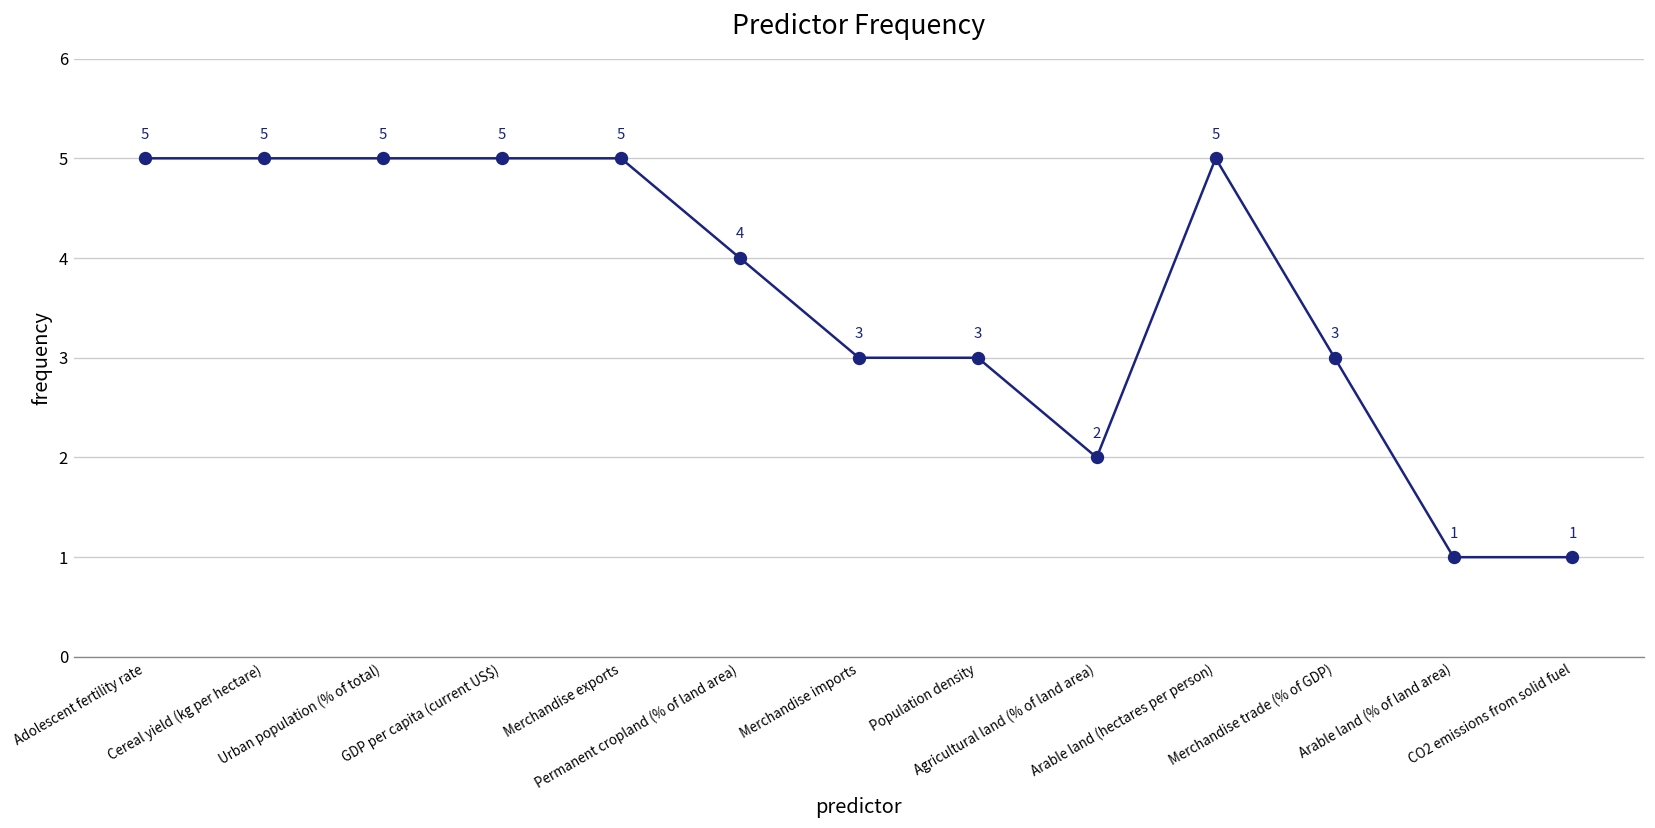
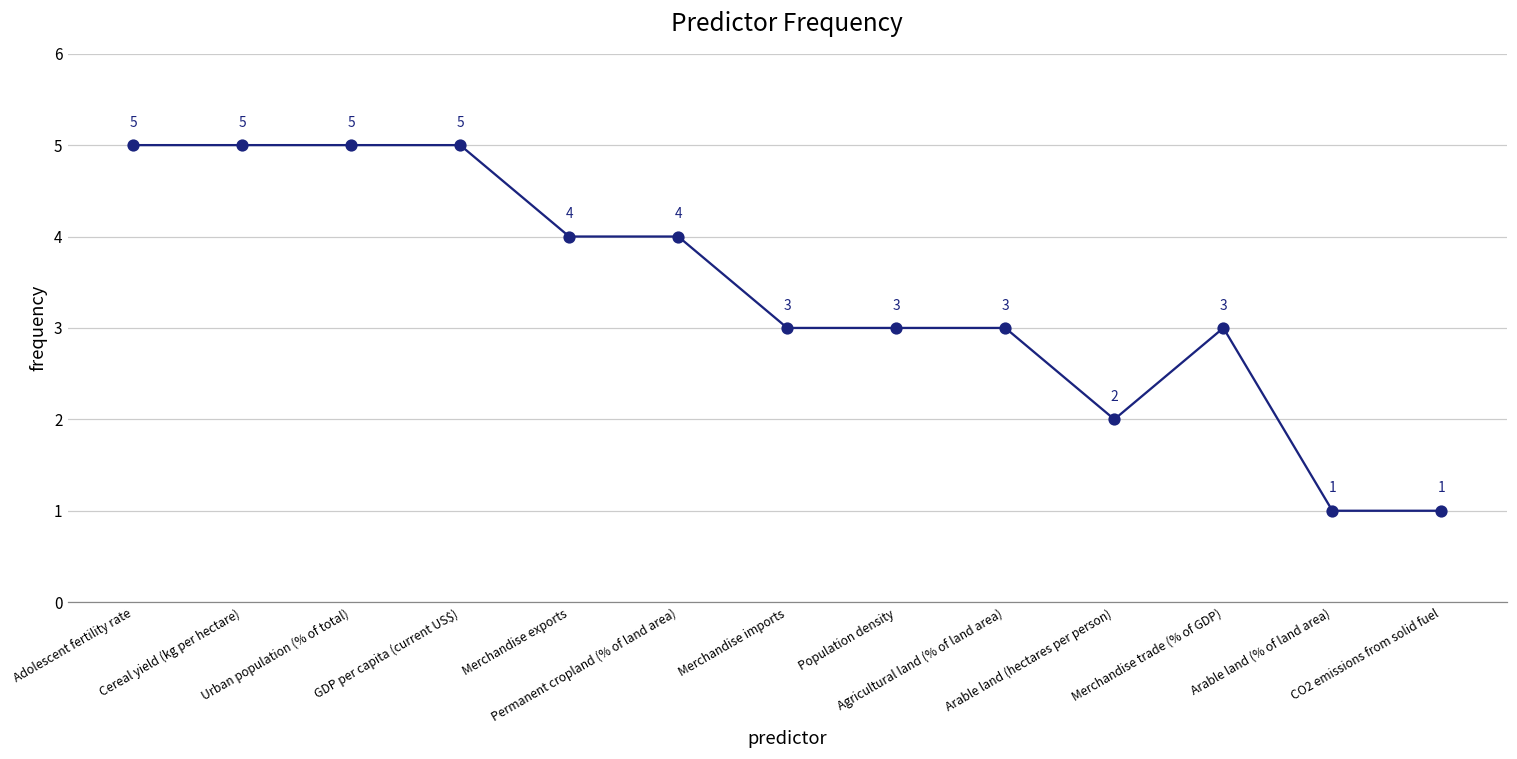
  {
    "Adolescent fertility rate": 5,
    "Cereal yield (kg per hectare)": 5,
    "Urban population (% of total)": 5,
    "GDP per capita (current US$)": 5,
-   "Merchandise exports": 5,
+   "Merchandise exports": 4,
    "Permanent cropland (% of land area)": 4,
    "Merchandise imports": 3,
    "Population density": 3,
-   "Agricultural land (% of land area)": 2,
-   "Arable land (hectares per person)": 5,
+   "Agricultural land (% of land area)": 3,
+   "Arable land (hectares per person)": 2,
    "Merchandise trade (% of GDP)": 3,
    "Arable land (% of land area)": 1,
    "CO2 emissions from solid fuel": 1
  }
